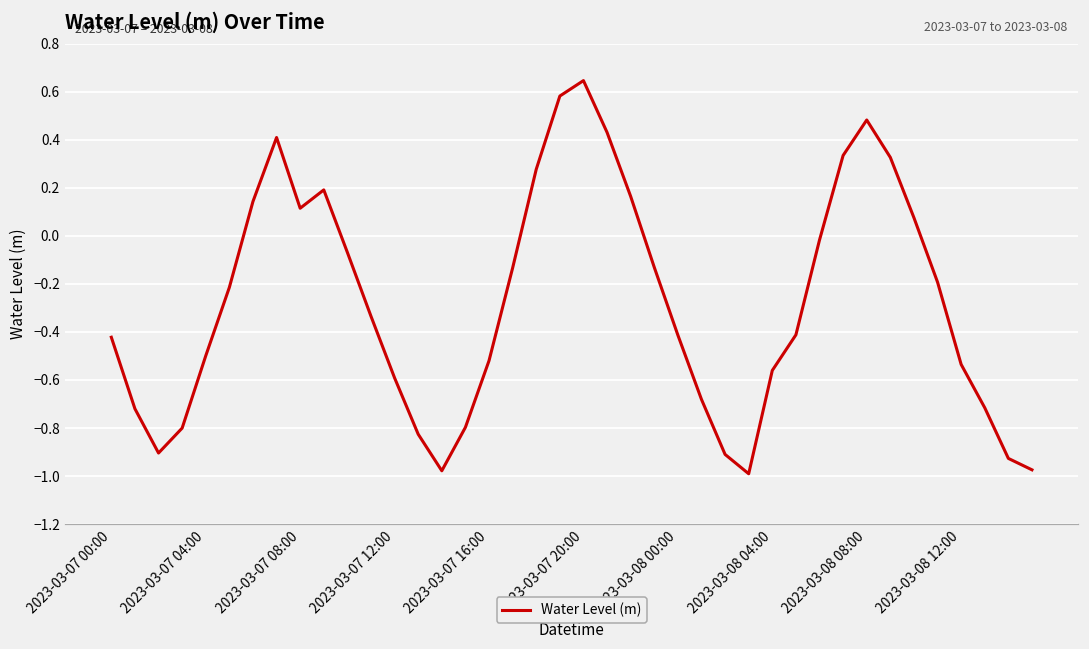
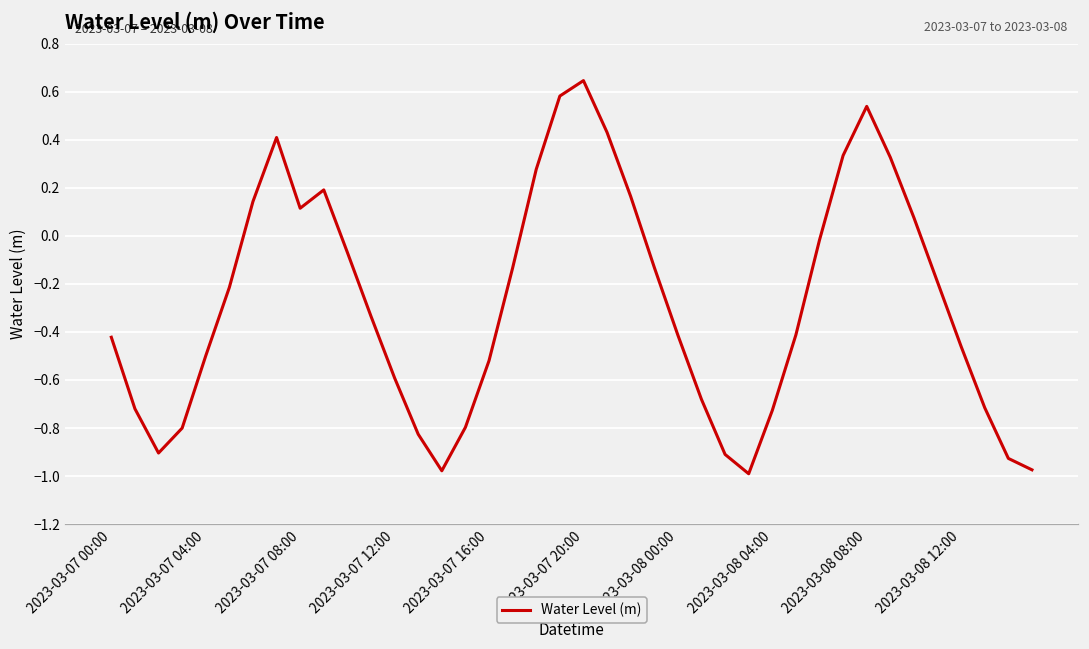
  {
    "2023-03-07 00:00": -0.42,
    "2023-03-07 04:00": -0.50,
    "2023-03-07 08:00": 0.11,
    "2023-03-07 12:00": -0.59,
    "2023-03-07 16:00": -0.52,
    "2023-03-07 20:00": 0.65,
    "2023-03-08 00:00": -0.41,
-   "2023-03-08 04:00": -0.56,
-   "2023-03-08 08:00": 0.48,
-   "2023-03-08 12:00": -0.54
+   "2023-03-08 04:00": -0.73,
+   "2023-03-08 08:00": 0.54,
+   "2023-03-08 12:00": -0.46
  }
